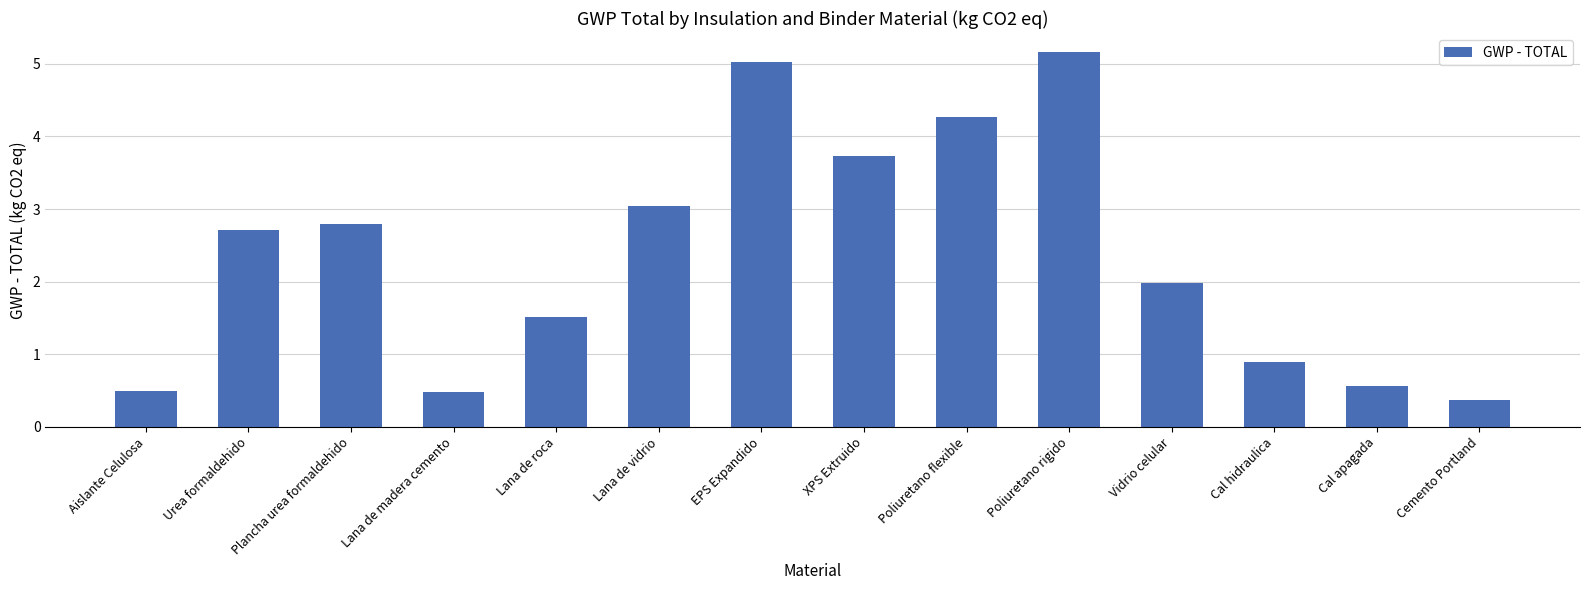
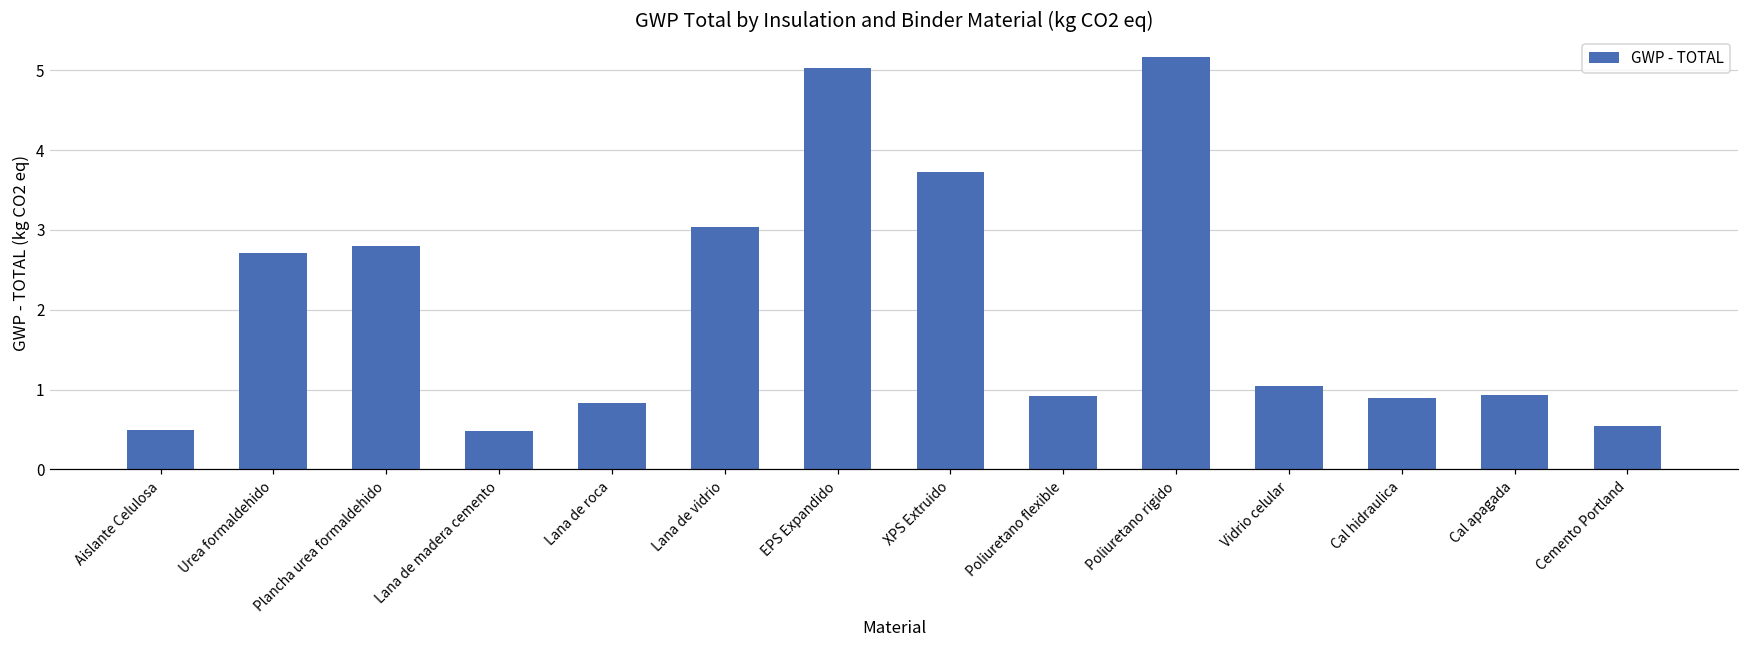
  {
    "Aislante Celulosa": 0.5,
    "Urea formaldehido": 2.7,
    "Plancha urea formaldehido": 2.8,
    "Lana de madera cemento": 0.5,
-   "Lana de roca": 1.5,
+   "Lana de roca": 0.8,
    "Lana de vidrio": 3.0,
    "EPS Expandido": 5.0,
    "XPS Extruido": 3.7,
-   "Poliuretano flexible": 4.3,
+   "Poliuretano flexible": 0.9,
    "Poliuretano rigido": 5.2,
-   "Vidrio celular": 2.0,
+   "Vidrio celular": 1.0,
    "Cal hidraulica": 0.9,
-   "Cal apagada": 0.6,
-   "Cemento Portland": 0.4
+   "Cal apagada": 0.9,
+   "Cemento Portland": 0.5
  }
